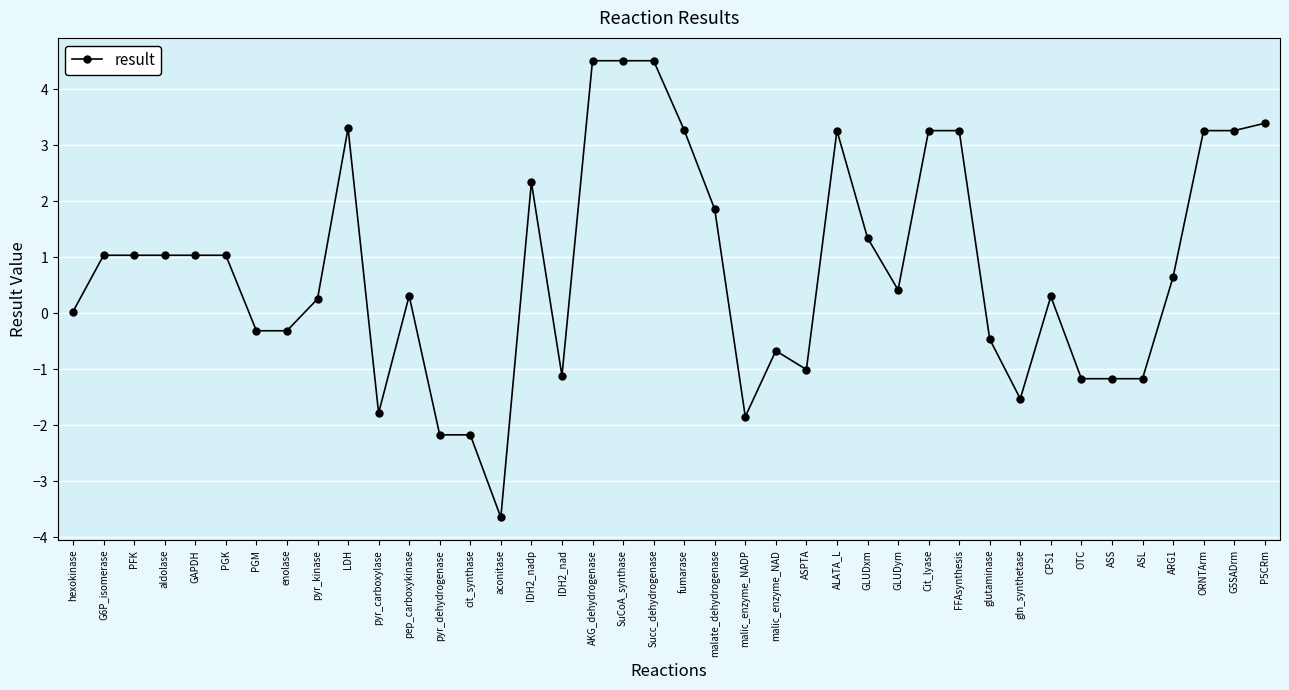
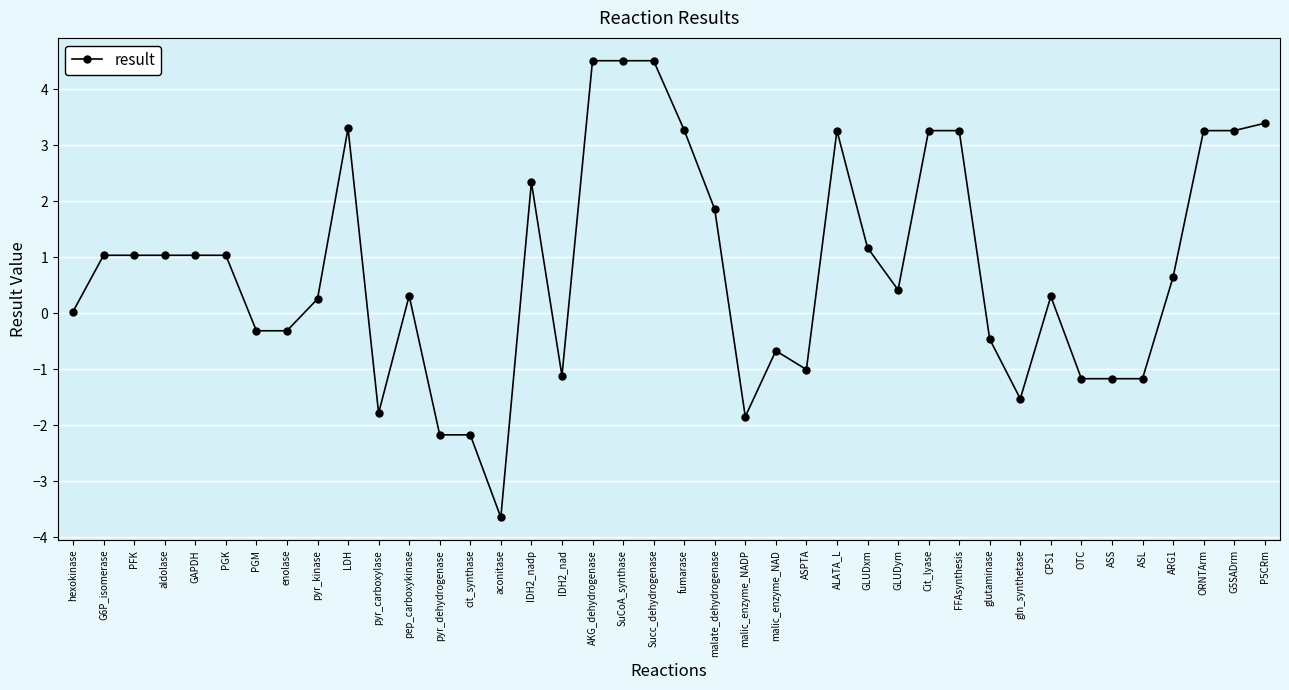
  {
    "hexokinase": 0.0,
    "G6P_isomerase": 1.0,
    "PFK": 1.0,
    "aldolase": 1.0,
    "GAPDH": 1.0,
    "PGK": 1.0,
    "PGM": -0.3,
    "enolase": -0.3,
    "pyr_kinase": 0.3,
    "LDH": 3.3,
    "pyr_carboxylase": -1.8,
    "pep_carboxykinase": 0.3,
    "pyr_dehydrogenase": -2.2,
    "cit_synthase": -2.2,
    "aconitase": -3.6,
    "IDH2_nadp": 2.3,
    "IDH2_nad": -1.1,
    "AKG_dehydrogenase": 4.5,
    "SuCoA_synthase": 4.5,
    "Succ_dehydrogenase": 4.5,
    "fumarase": 3.3,
    "malate_dehydrogenase": 1.9,
    "malic_enzyme_NADP": -1.8,
    "malic_enzyme_NAD": -0.7,
    "ASPTA": -1.0,
    "ALATA_L": 3.3,
-   "GLUDxm": 1.3,
+   "GLUDxm": 1.2,
    "GLUDym": 0.4,
    "Cit_lyase": 3.3,
    "FFAsynthesis": 3.3,
    "glutaminase": -0.5,
    "gln_synthetase": -1.5,
    "CPS1": 0.3,
    "OTC": -1.2,
    "ASS": -1.2,
    "ASL": -1.2,
    "ARG1": 0.6,
    "ORNTArm": 3.3,
    "G5SADrm": 3.3,
    "P5CRm": 3.4
  }
